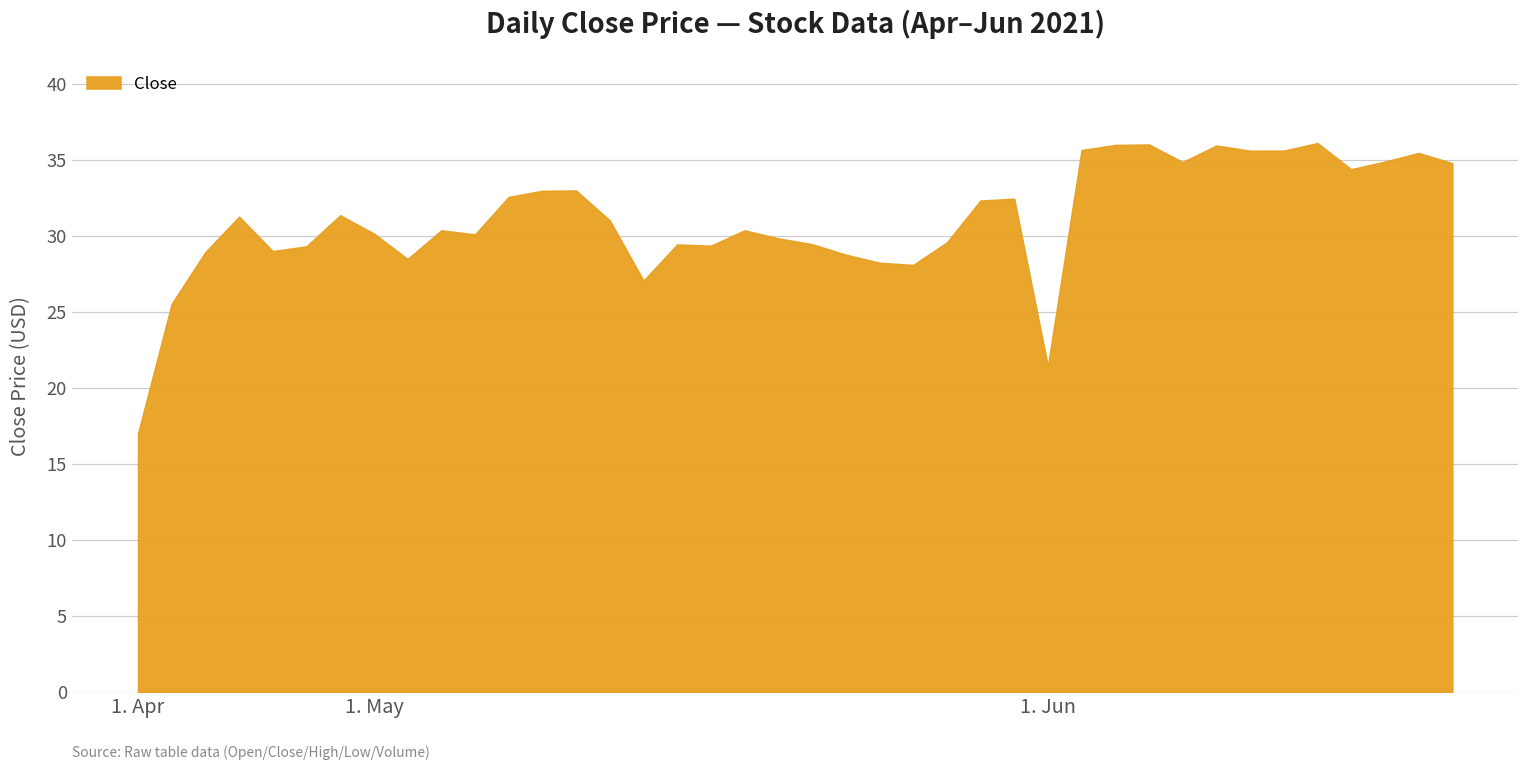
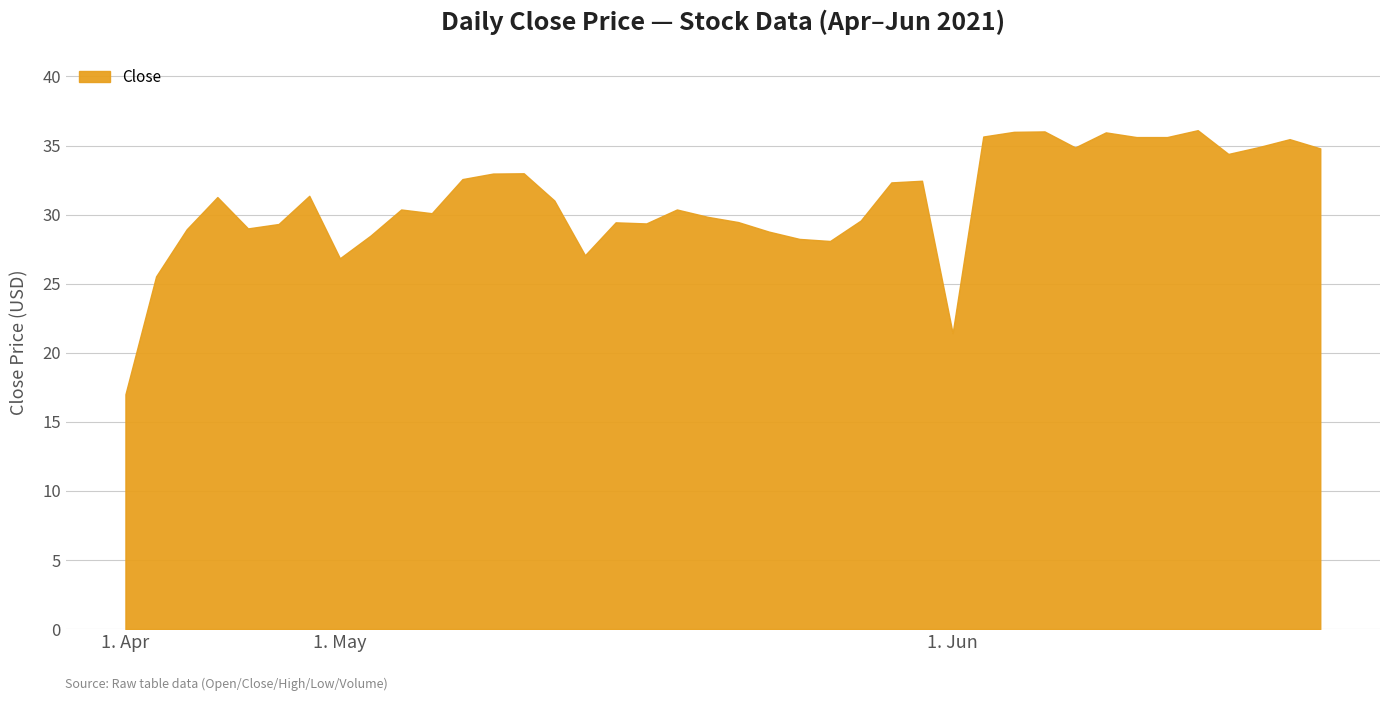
  {
    "1. Apr": 17.0,
-   "1. May": 30.2,
+   "1. May": 26.8,
    "1. Jun": 21.4
  }
